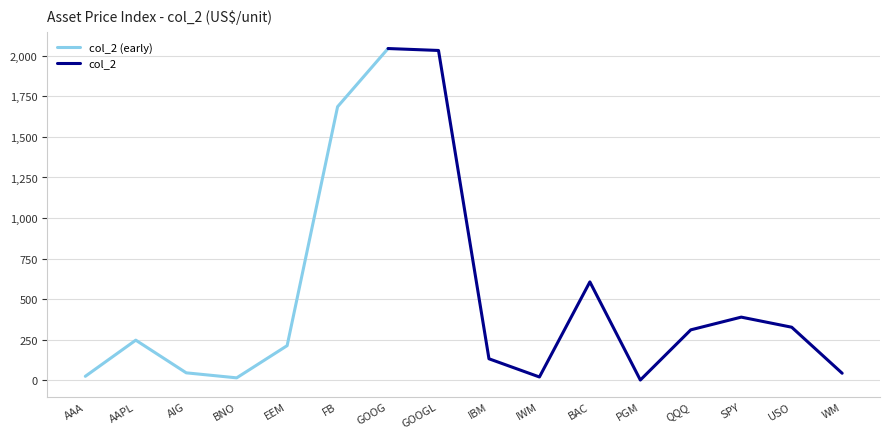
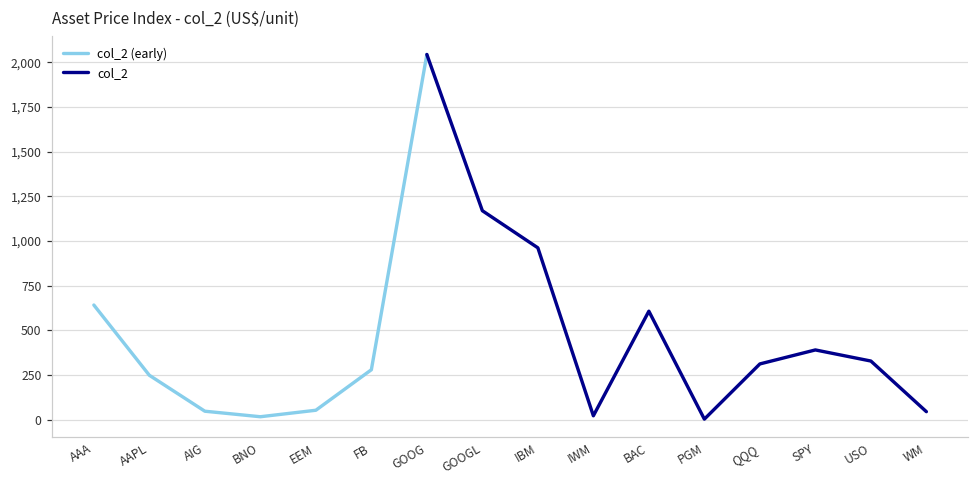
  {
    "col_2 (early)": {
-     "AAA": "30",
+     "AAA": "640",
      "AAPL": "250",
      "AIG": "50",
      "BNO": "20",
-     "EEM": "210",
-     "FB": "1,690"
+     "EEM": "50",
+     "FB": "280"
    },
    "col_2": {
-     "GOOGL": "2,030",
-     "IBM": "130",
+     "GOOGL": "1,170",
+     "IBM": "960",
      "IWM": "20",
      "BAC": "610",
      "PGM": "0",
      "QQQ": "310",
      "SPY": "390",
      "USO": "330",
      "WM": "40"
    }
  }
